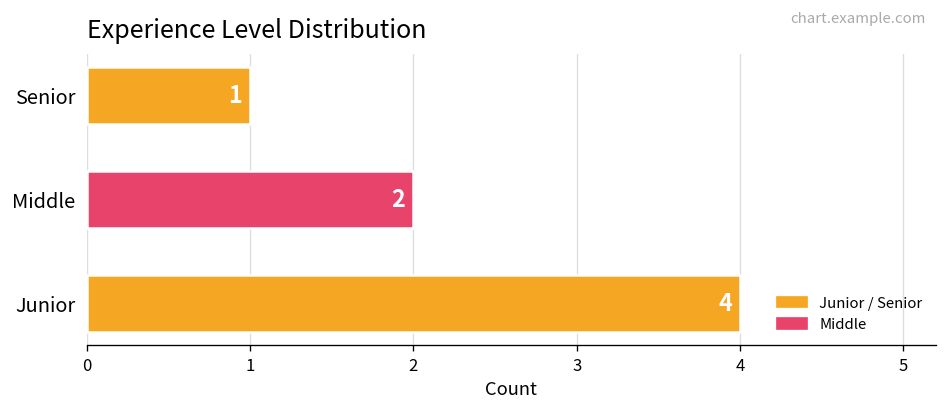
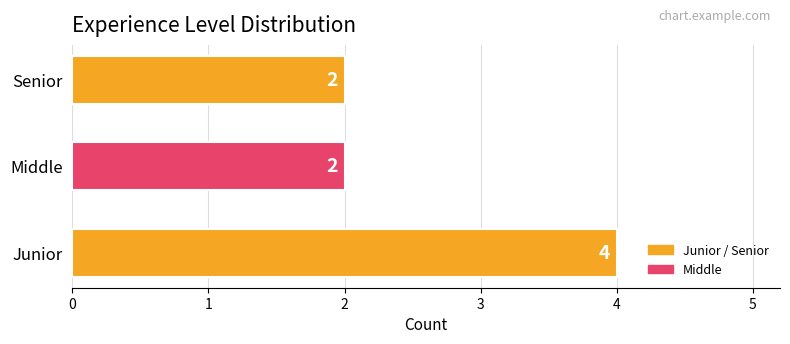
  {
-   "Senior": 1,
+   "Senior": 2,
    "Middle": 2,
    "Junior": 4
  }
